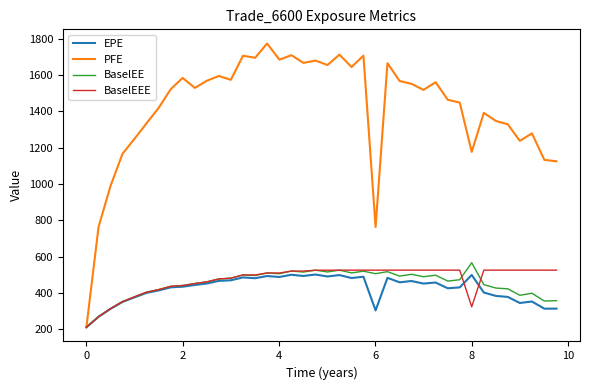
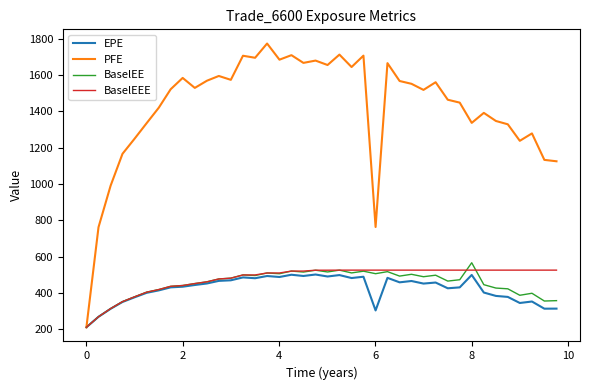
  {
    "EPE": {
      "6": 300,
      "8": 500
    },
    "PFE": {
      "2": 1580,
      "6": 760,
-     "8": 1180
+     "8": 1340
    },
    "BaselEE": {
      "6": 510,
      "8": 570
    },
    "BaselEEE": {
      "6": 530,
-     "8": 320
+     "8": 530
    }
  }
